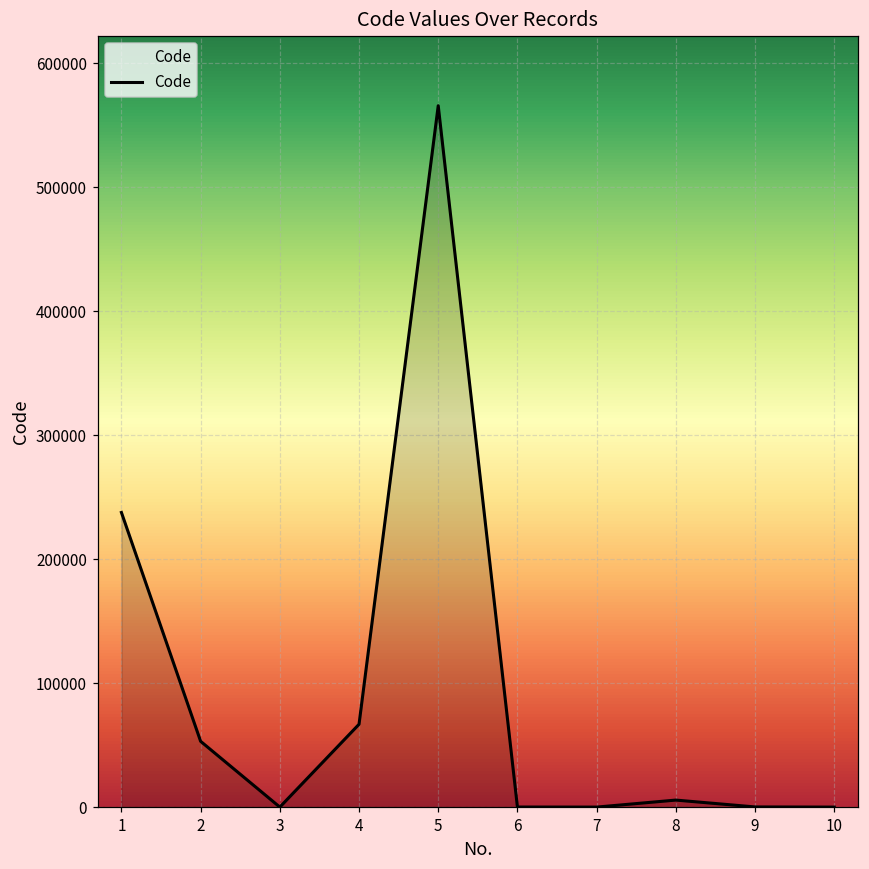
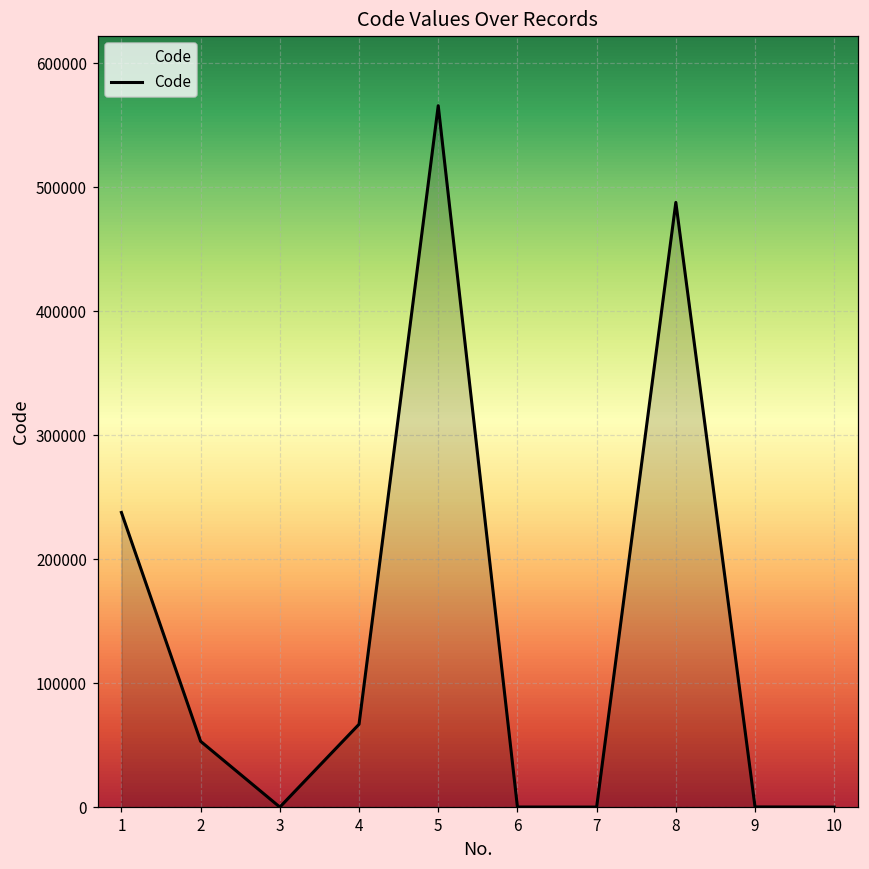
  {
    "1": 238000,
    "2": 53000,
    "3": 0,
    "4": 67000,
    "5": 566000,
    "6": 0,
    "7": 0,
-   "8": 6000,
+   "8": 488000,
    "9": 0,
    "10": 0
  }
